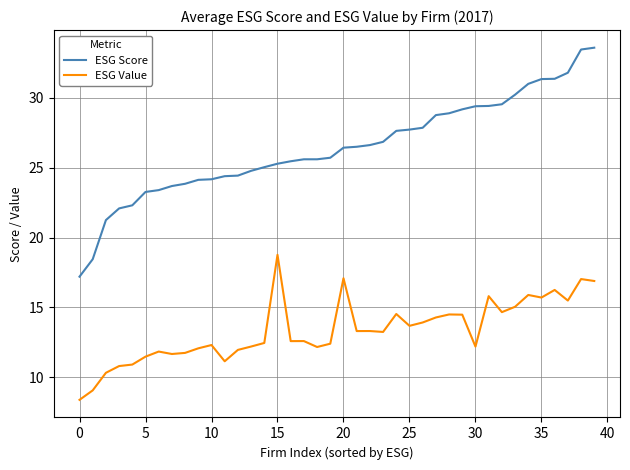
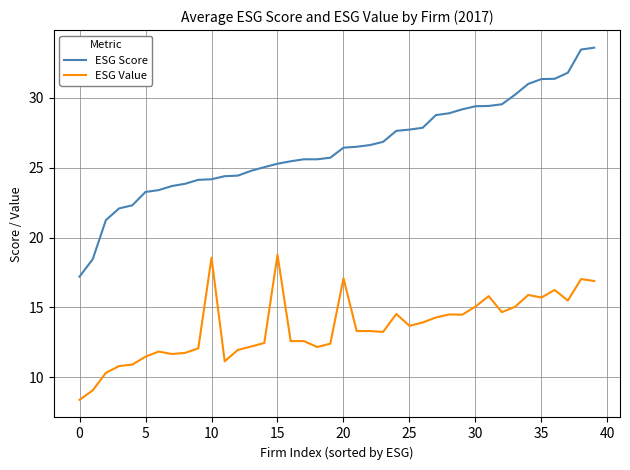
  {
    "ESG Score": {
      "0": 17.2,
      "5": 23.3,
      "10": 24.2,
      "15": 25.3,
      "20": 26.4,
      "25": 27.7,
      "30": 29.4,
      "35": 31.3
    },
    "ESG Value": {
      "0": 8.4,
      "5": 11.5,
-     "10": 12.3,
+     "10": 18.6,
      "15": 18.8,
      "20": 17.1,
      "25": 13.7,
-     "30": 12.2,
+     "30": 15.1,
      "35": 15.7
    }
  }
